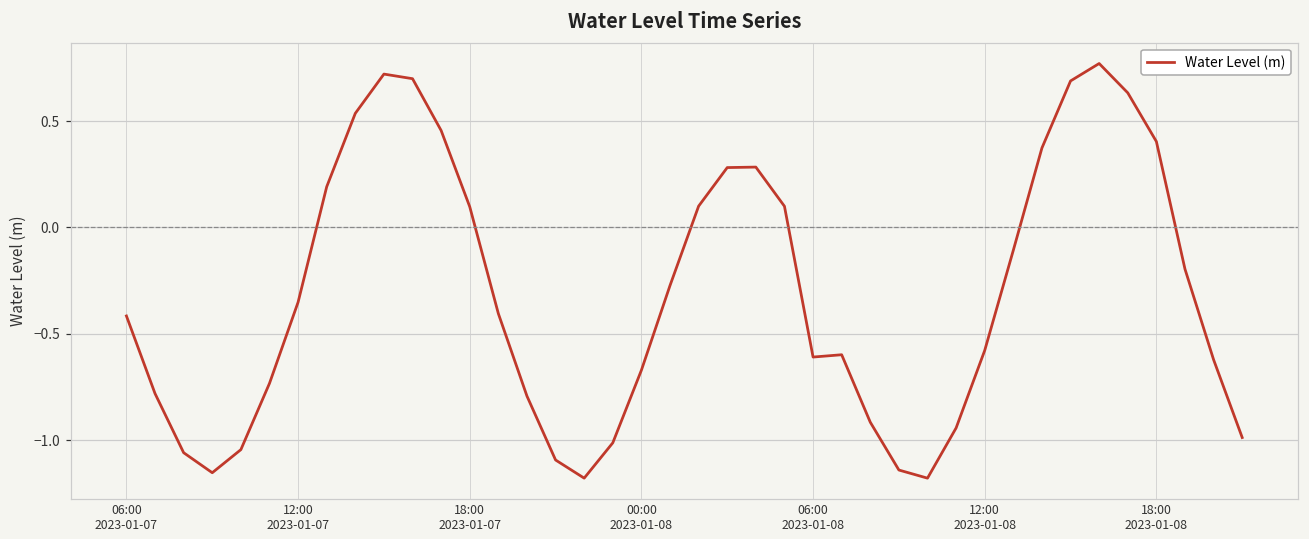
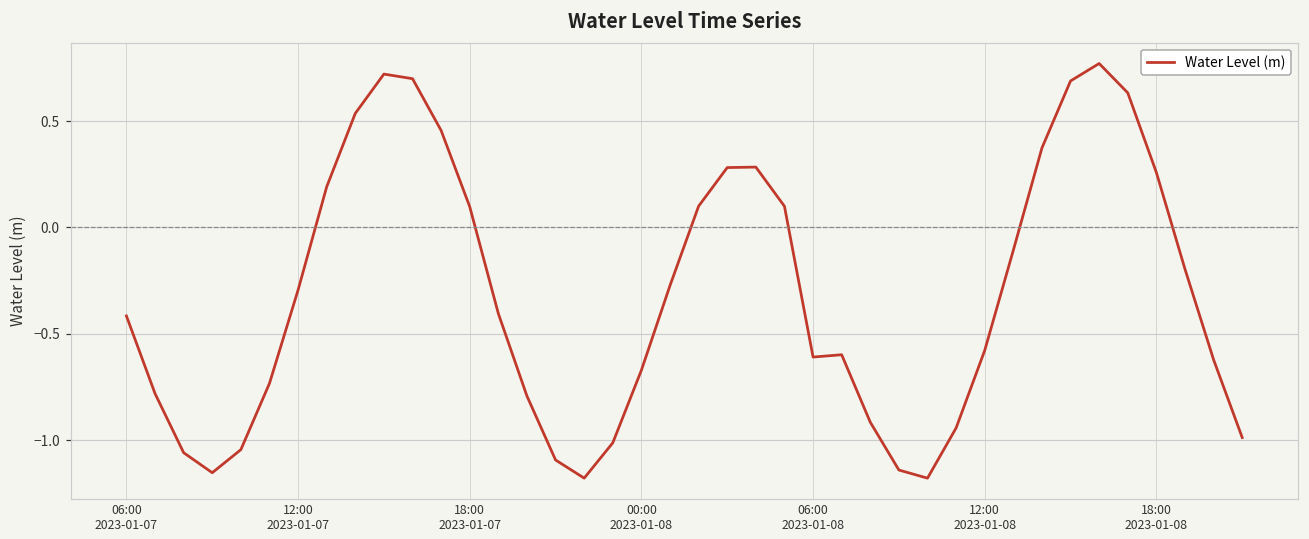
  {
    "06:00 2023-01-07": -0.42,
-   "12:00 2023-01-07": -0.35,
+   "12:00 2023-01-07": -0.29,
    "18:00 2023-01-07": 0.10,
    "00:00 2023-01-08": -0.67,
    "06:00 2023-01-08": -0.61,
    "12:00 2023-01-08": -0.58,
-   "18:00 2023-01-08": 0.40
+   "18:00 2023-01-08": 0.26
  }
